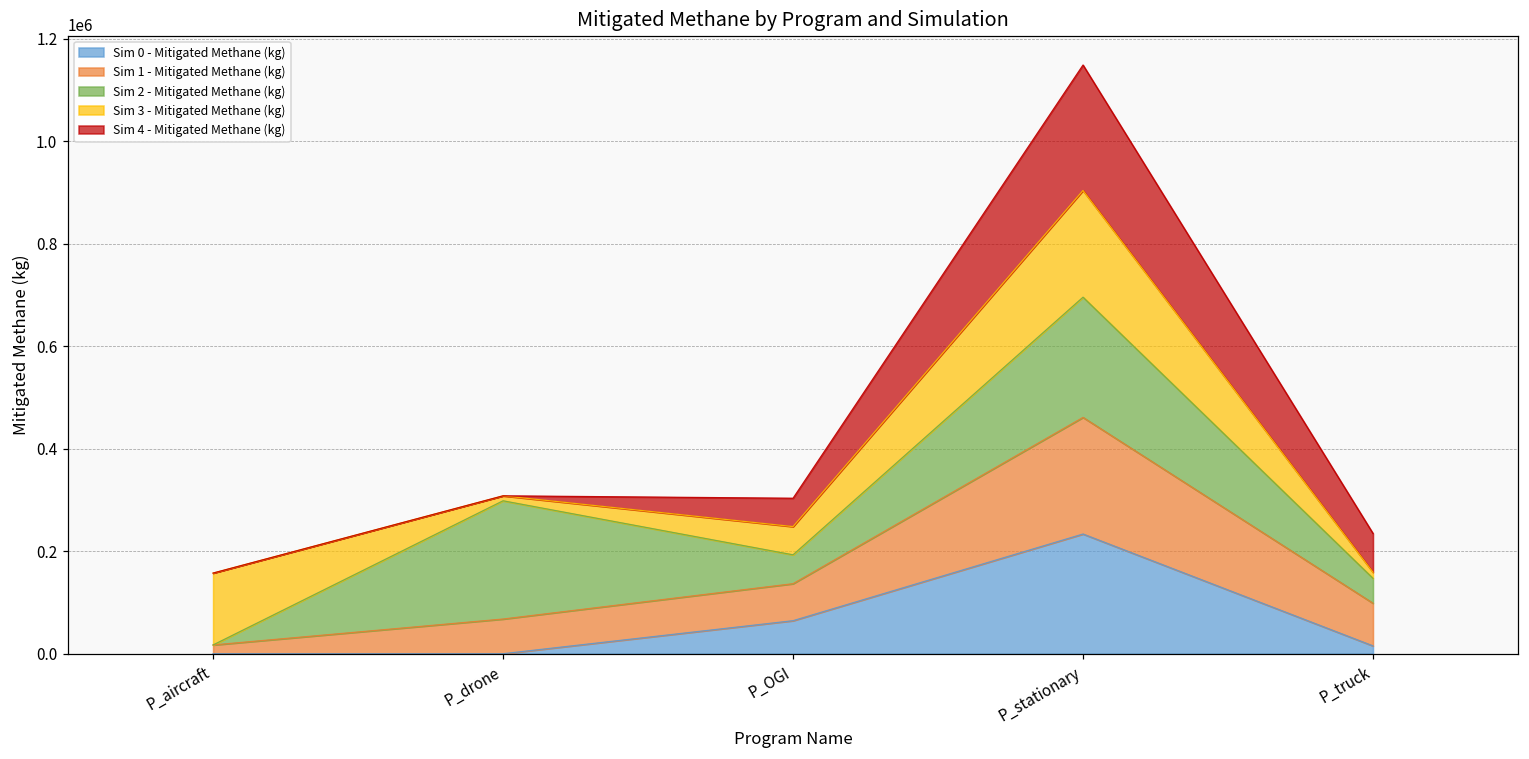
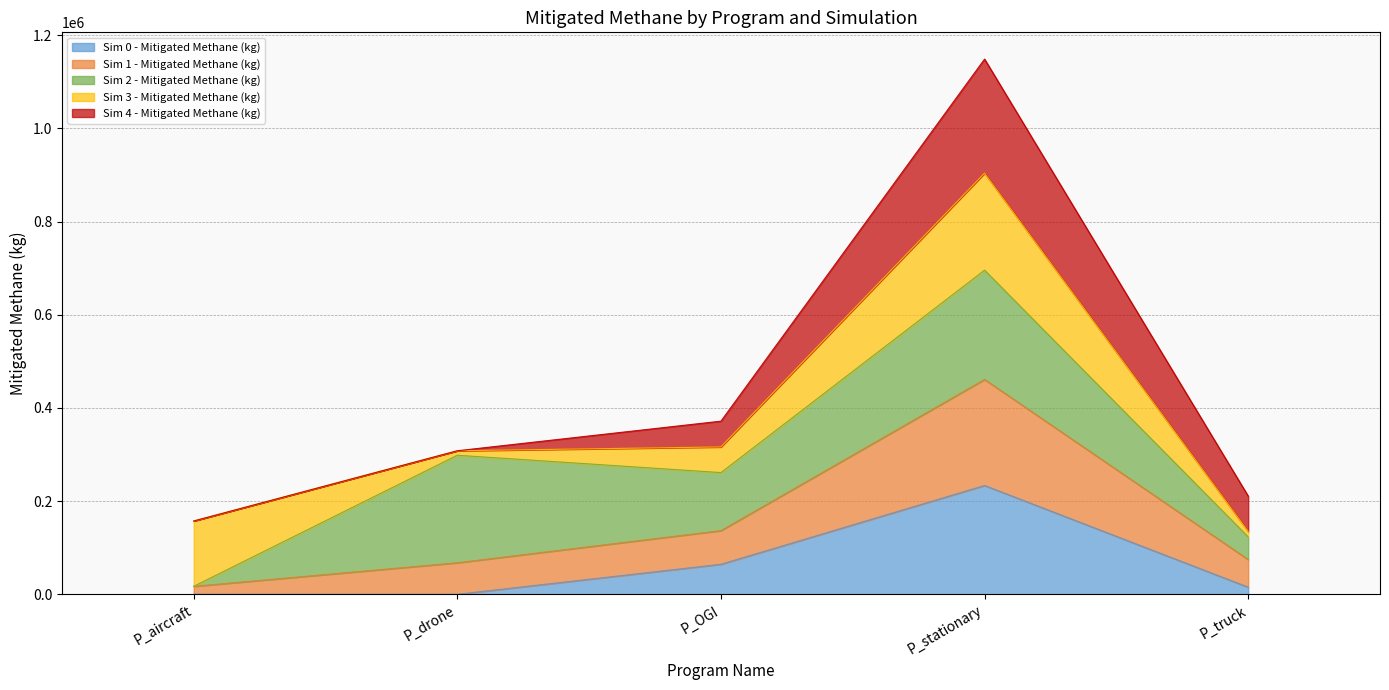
  {
    "Sim 0 - Mitigated Methane (kg)": {
      "P_aircraft": 0,
      "P_drone": 0,
      "P_OGI": 60000,
      "P_stationary": 230000,
      "P_truck": 20000
    },
    "Sim 1 - Mitigated Methane (kg)": {
      "P_drone": 70000,
      "P_OGI": 70000,
      "P_stationary": 230000,
-     "P_truck": 80000
+     "P_truck": 60000
    },
    "Sim 2 - Mitigated Methane (kg)": {
      "P_drone": 230000,
-     "P_OGI": 60000,
+     "P_OGI": 120000,
      "P_stationary": 230000,
      "P_truck": 50000
    },
    "Sim 3 - Mitigated Methane (kg)": {
      "P_OGI": 60000,
      "P_stationary": 210000,
      "P_truck": 10000
    },
    "Sim 4 - Mitigated Methane (kg)": {
      "P_OGI": 60000,
      "P_stationary": 240000,
      "P_truck": 80000
    }
  }
